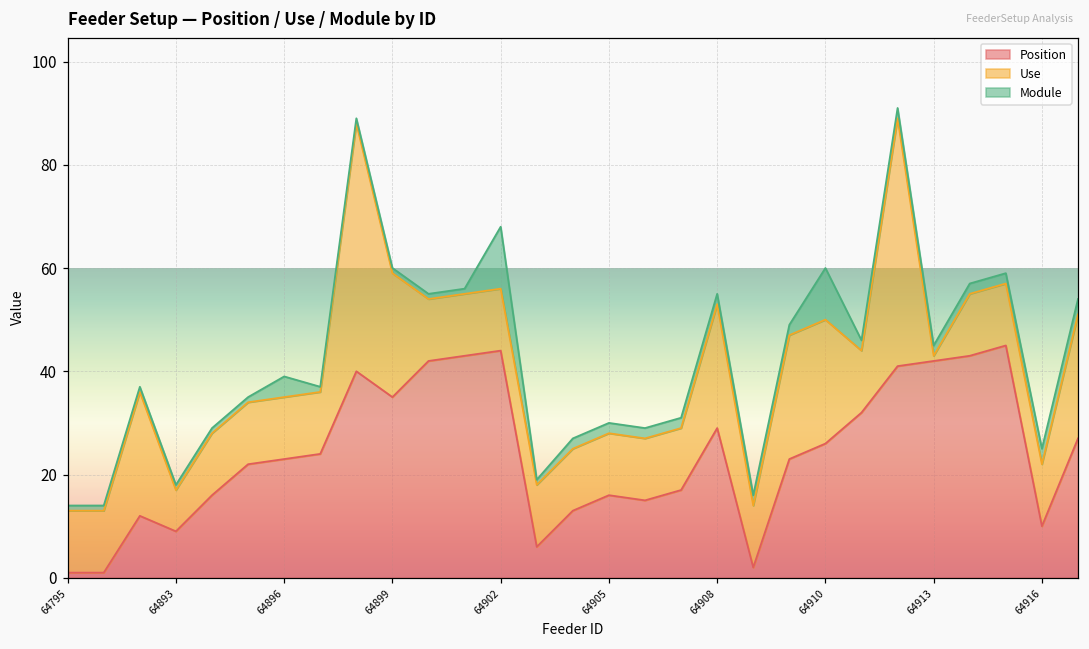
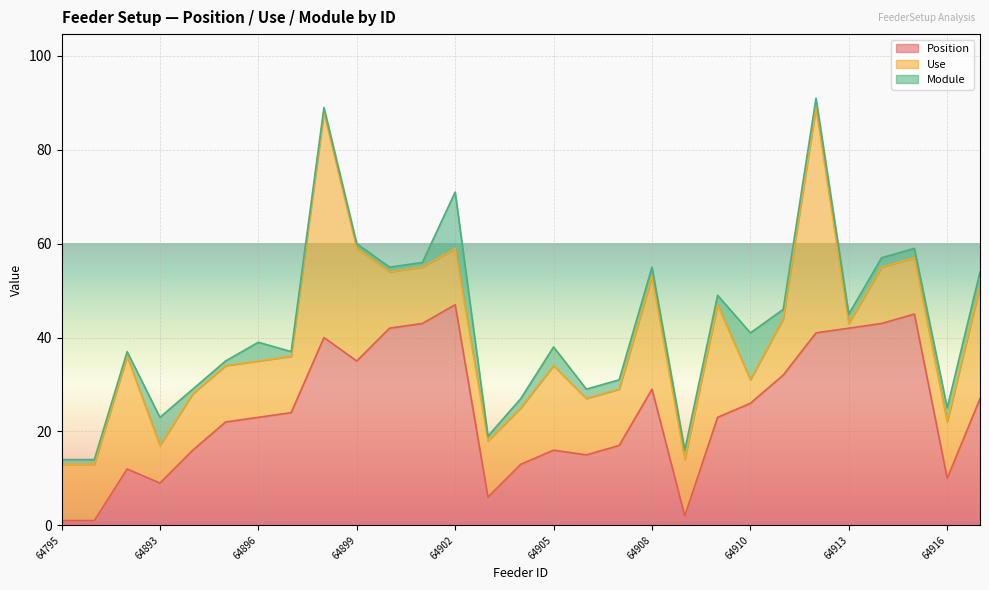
  {
    "Position": {
      "64795": 1,
      "64893": 9,
      "64896": 23,
      "64899": 35,
-     "64902": 44,
+     "64902": 47,
      "64905": 16,
      "64908": 29,
      "64910": 26,
      "64913": 42,
      "64916": 10
    },
    "Use": {
      "64795": 12,
      "64893": 8,
      "64896": 12,
      "64899": 24,
      "64902": 12,
-     "64905": 12,
+     "64905": 18,
      "64908": 24,
-     "64910": 24,
+     "64910": 5,
      "64913": 1,
      "64916": 12
    },
    "Module": {
      "64795": 1,
-     "64893": 1,
+     "64893": 6,
      "64896": 4,
      "64899": 1,
      "64902": 12,
-     "64905": 2,
+     "64905": 4,
      "64908": 2,
      "64910": 10,
      "64913": 2,
      "64916": 3
    }
  }
